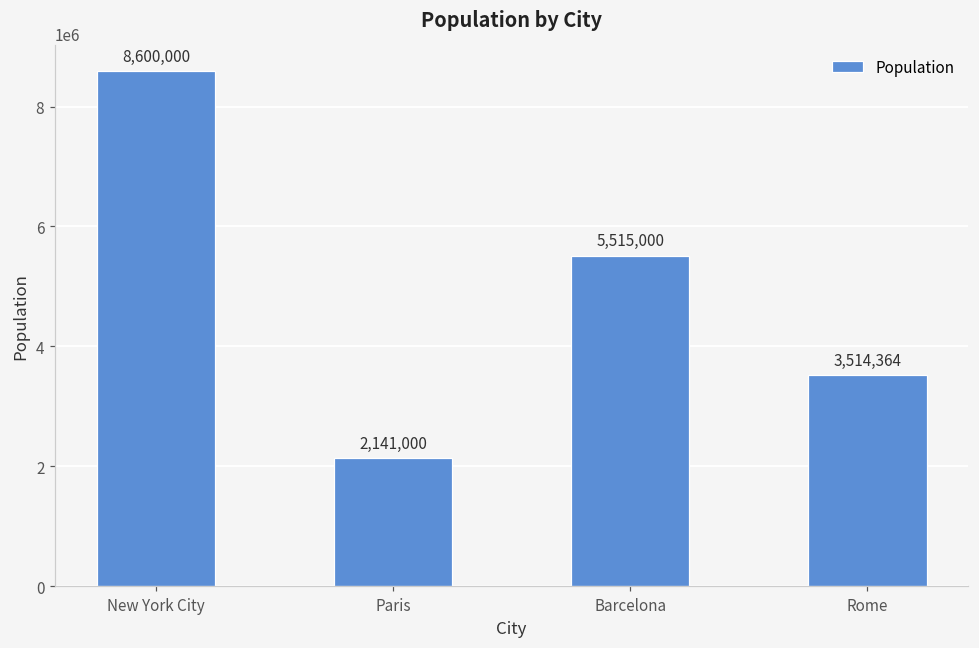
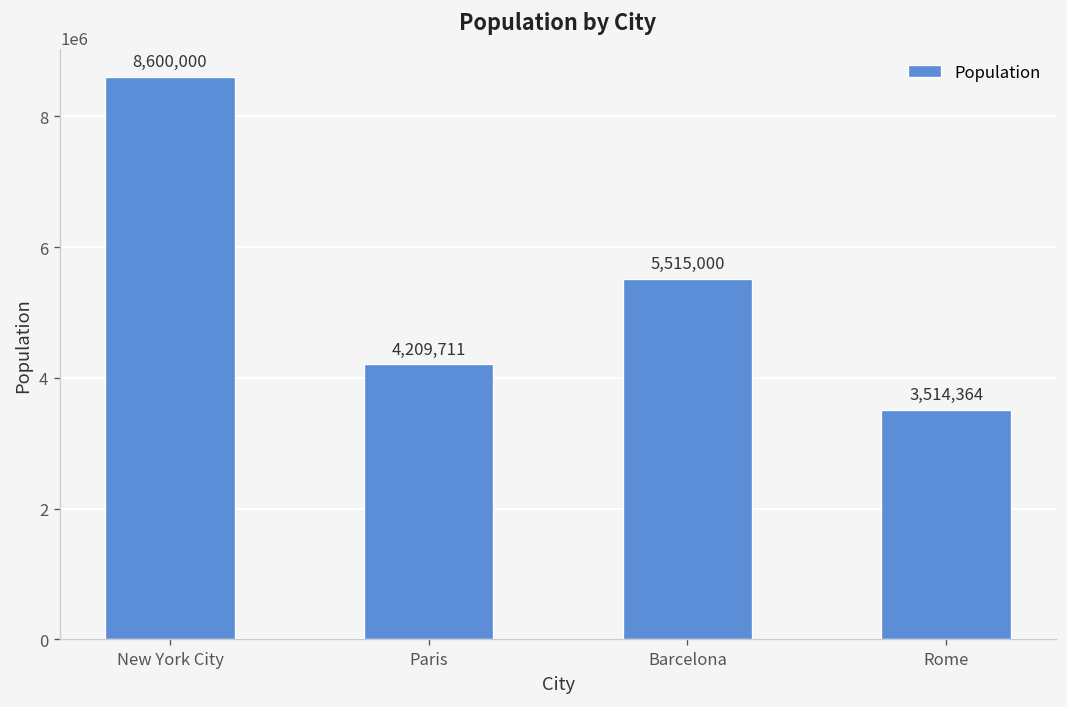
  {
    "New York City": "8,600,000",
-   "Paris": "2,141,000",
+   "Paris": "4,209,711",
    "Barcelona": "5,515,000",
    "Rome": "3,514,364"
  }
